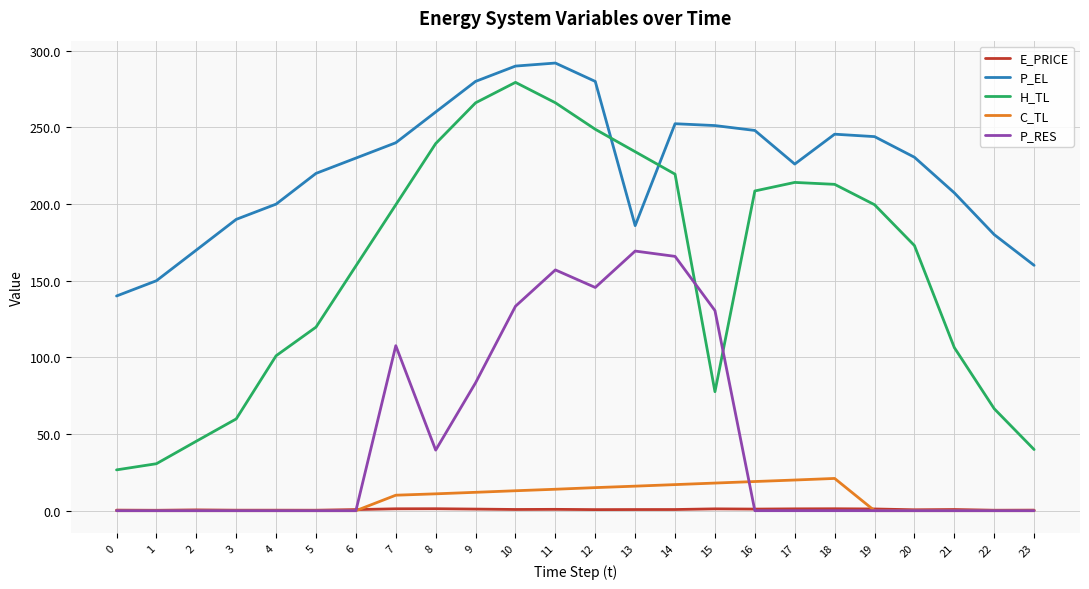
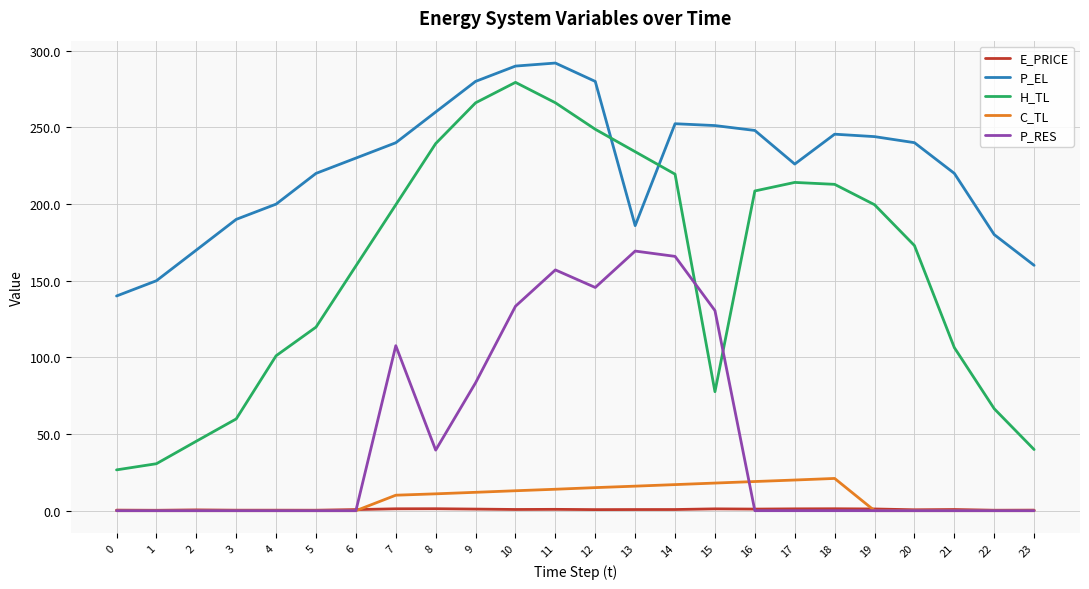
  {
    "E_PRICE": {
      "7": 1,
      "8": 1,
      "9": 1,
      "10": 1,
      "11": 1,
      "12": 1,
      "13": 1,
      "14": 1,
      "15": 1
    },
    "P_EL": {
      "0": 140,
      "1": 150,
      "2": 170,
      "3": 190,
      "4": 200,
      "5": 220,
      "6": 230,
      "7": 240,
      "8": 260,
      "9": 280,
      "10": 290,
      "11": 292,
      "12": 280,
      "13": 186,
      "14": 252,
      "15": 251,
      "16": 248,
      "17": 226,
      "18": 246,
      "19": 244,
-     "20": 231,
-     "21": 207,
+     "20": 240,
+     "21": 220,
      "22": 180,
      "23": 160
    },
    "H_TL": {
      "0": 27,
      "1": 31,
      "2": 45,
      "3": 60,
      "4": 101,
      "5": 120,
      "6": 160,
      "7": 200,
      "8": 239,
      "9": 266,
      "10": 279,
      "11": 266,
      "12": 249,
      "13": 234,
      "14": 219,
      "15": 78,
      "16": 209,
      "17": 214,
      "18": 213,
      "19": 200,
      "20": 173,
      "21": 106,
      "22": 67,
      "23": 40
    },
    "C_TL": {
      "7": 10,
      "8": 11,
      "9": 12,
      "10": 13,
      "11": 14,
      "12": 15,
      "13": 16,
      "14": 17,
      "15": 18,
      "16": 19,
      "17": 20,
      "18": 21
    },
    "P_RES": {
      "7": 108,
      "8": 40,
      "9": 83,
      "10": 133,
      "11": 157,
      "12": 146,
      "13": 169,
      "14": 166,
      "15": 131
    }
  }
